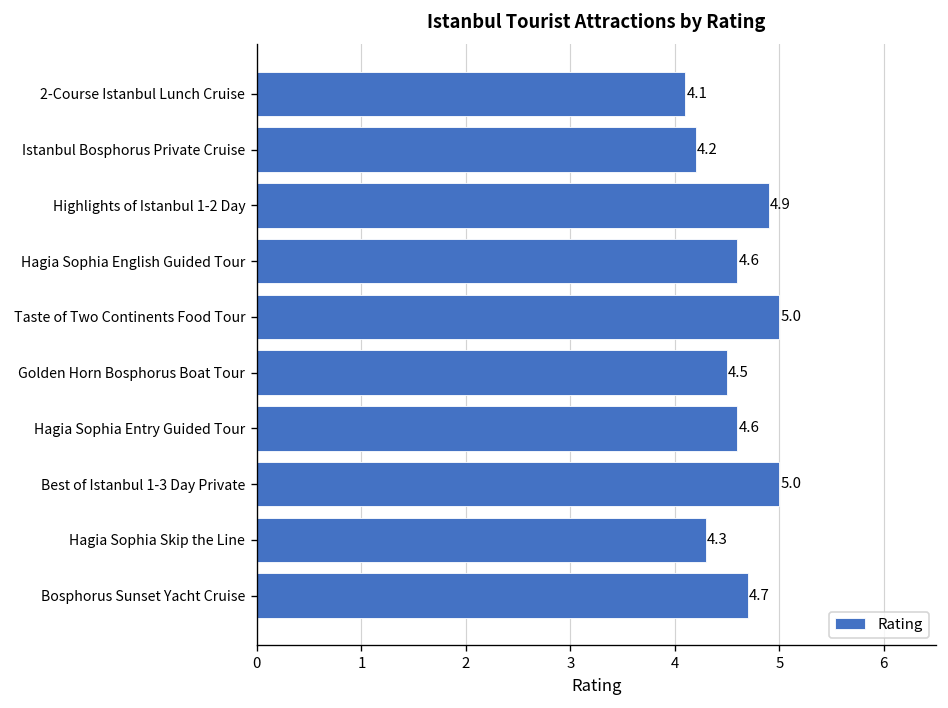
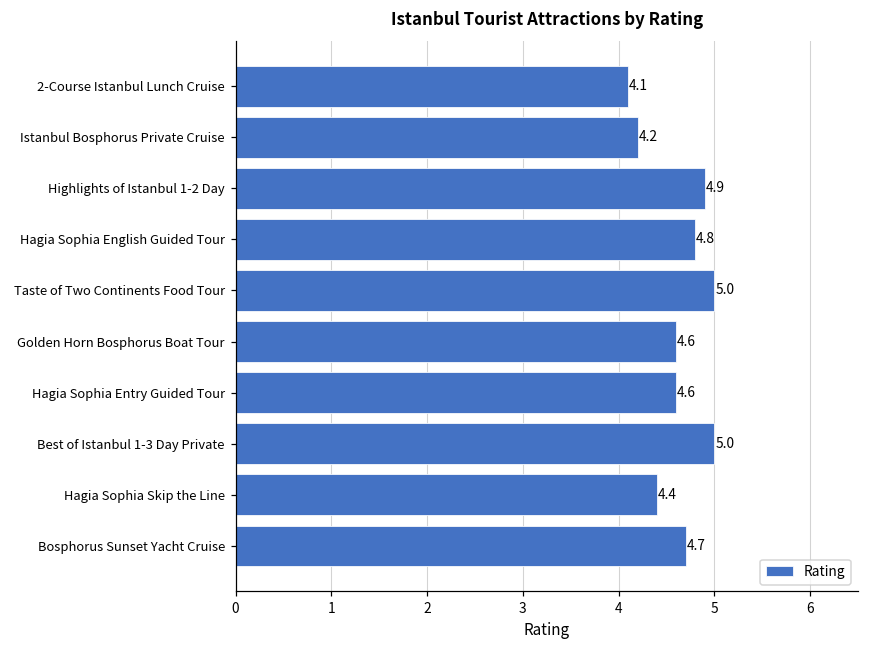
  {
    "2-Course Istanbul Lunch Cruise": 4.1,
    "Istanbul Bosphorus Private Cruise": 4.2,
    "Highlights of Istanbul 1-2 Day": 4.9,
-   "Hagia Sophia English Guided Tour": 4.6,
+   "Hagia Sophia English Guided Tour": 4.8,
    "Taste of Two Continents Food Tour": 5.0,
-   "Golden Horn Bosphorus Boat Tour": 4.5,
+   "Golden Horn Bosphorus Boat Tour": 4.6,
    "Hagia Sophia Entry Guided Tour": 4.6,
    "Best of Istanbul 1-3 Day Private": 5.0,
-   "Hagia Sophia Skip the Line": 4.3,
+   "Hagia Sophia Skip the Line": 4.4,
    "Bosphorus Sunset Yacht Cruise": 4.7
  }
